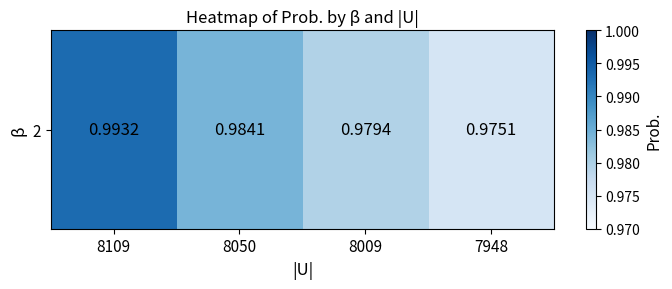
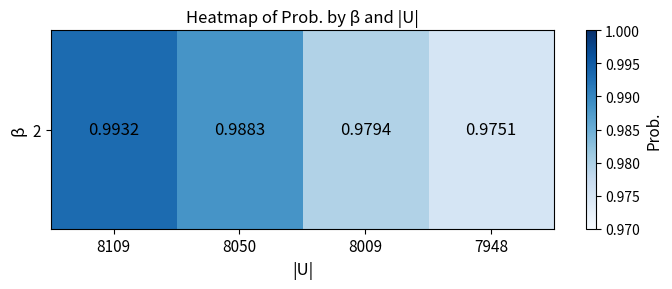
  {
    "2": {
      "8109": 0.9932,
-     "8050": 0.9841,
+     "8050": 0.9883,
      "8009": 0.9794,
      "7948": 0.9751
    }
  }
